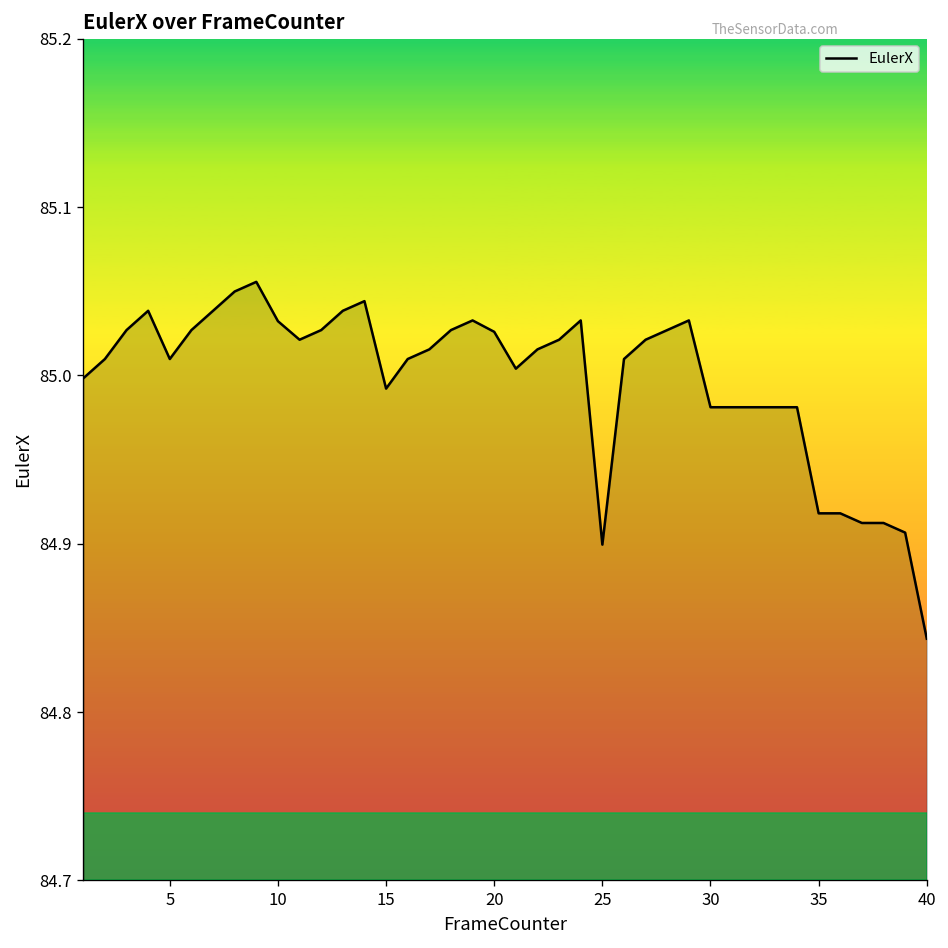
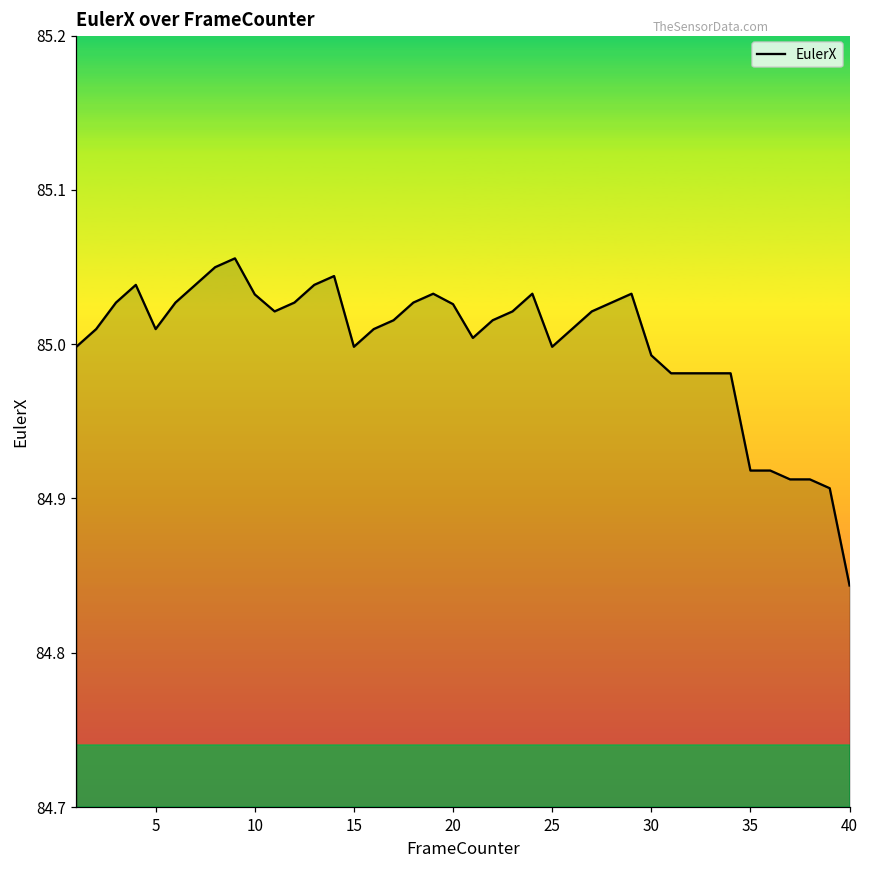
  {
    "5": 85.010,
    "10": 85.032,
-   "15": 84.992,
+   "15": 84.998,
    "20": 85.026,
-   "25": 84.900,
-   "30": 84.981,
+   "25": 84.998,
+   "30": 84.993,
    "35": 84.918,
    "40": 84.844
  }
